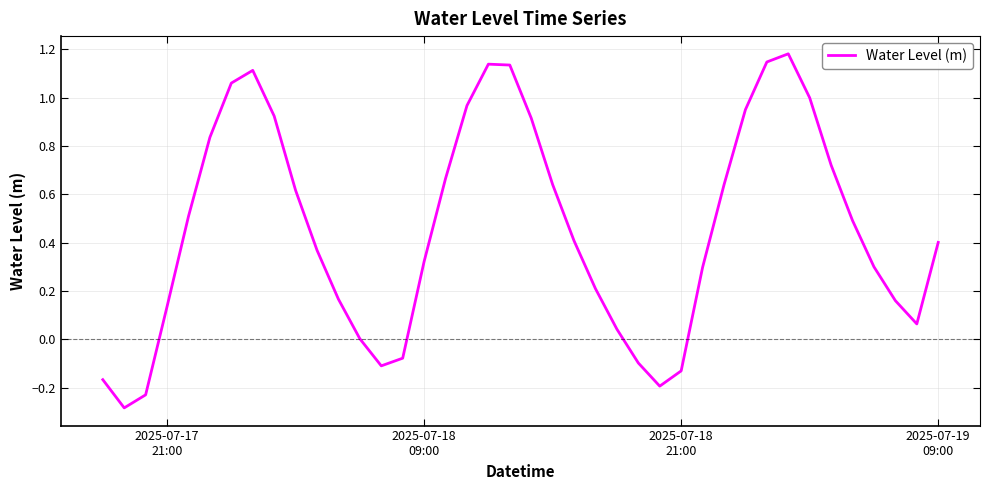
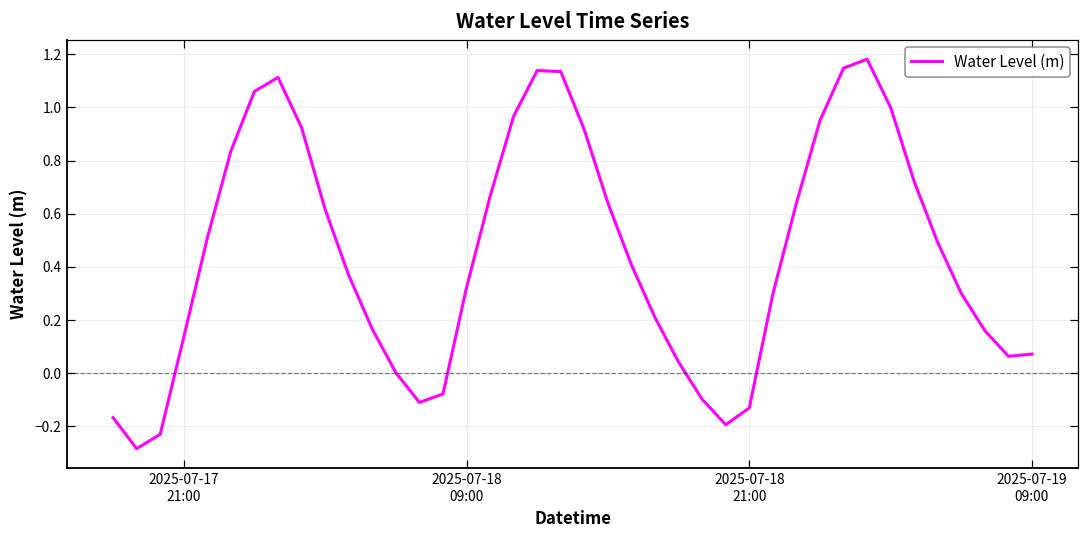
  {
    "2025-07-17 21:00": 0.14,
    "2025-07-18 09:00": 0.32,
    "2025-07-18 21:00": -0.13,
-   "2025-07-19 09:00": 0.40
+   "2025-07-19 09:00": 0.07
  }
